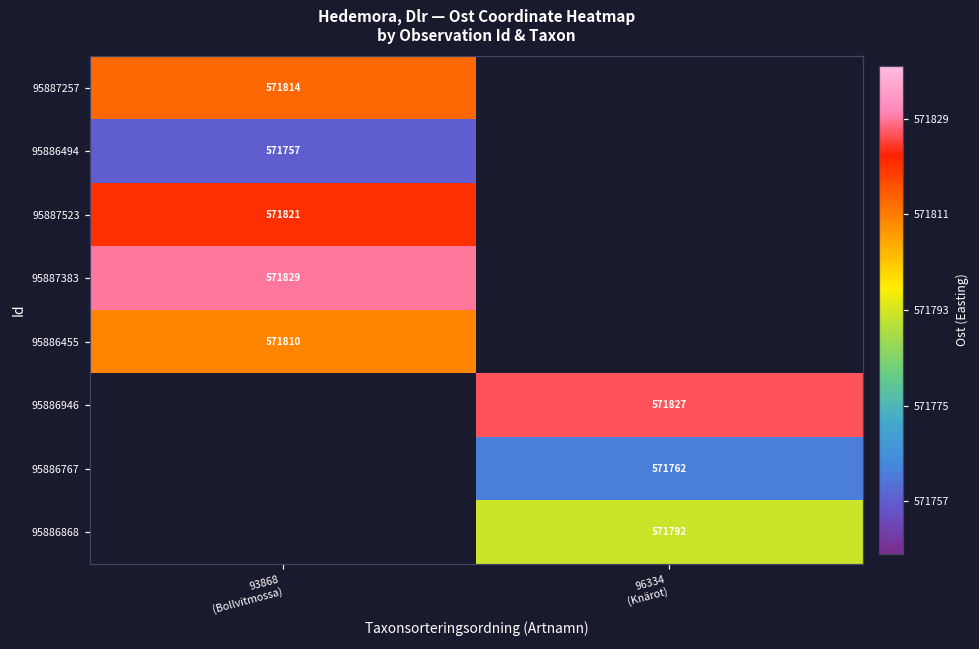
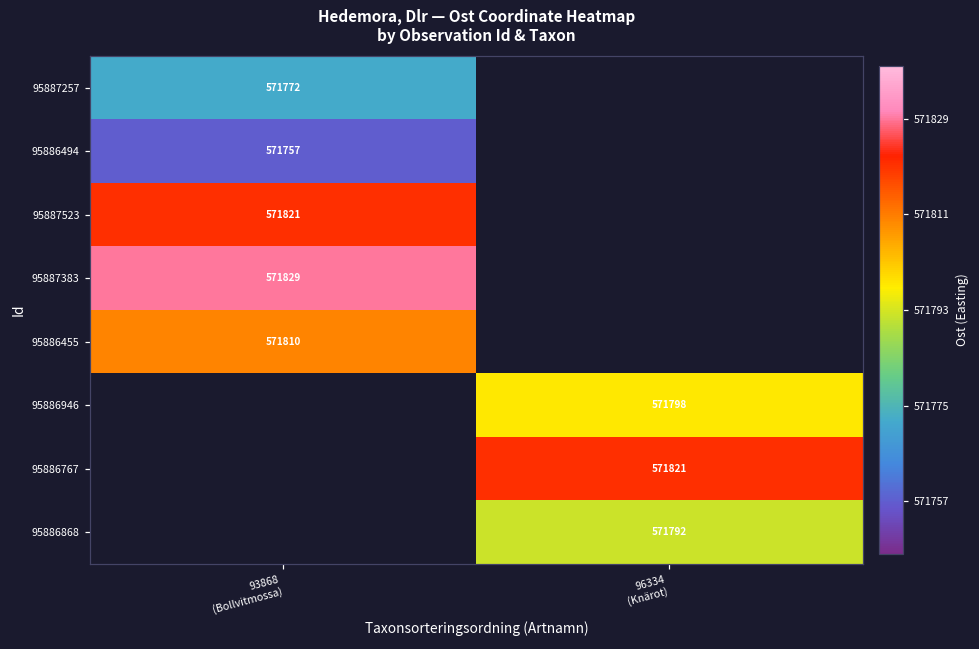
  {
    "95887257": {
-     "93868 (Bollvitmossa)": 571814
+     "93868 (Bollvitmossa)": 571772
    },
    "95886494": {
      "93868 (Bollvitmossa)": 571757
    },
    "95887523": {
      "93868 (Bollvitmossa)": 571821
    },
    "95887383": {
      "93868 (Bollvitmossa)": 571829
    },
    "95886455": {
      "93868 (Bollvitmossa)": 571810
    },
    "95886946": {
-     "96334 (Knärot)": 571827
+     "96334 (Knärot)": 571798
    },
    "95886767": {
-     "96334 (Knärot)": 571762
+     "96334 (Knärot)": 571821
    },
    "95886868": {
      "96334 (Knärot)": 571792
    }
  }
